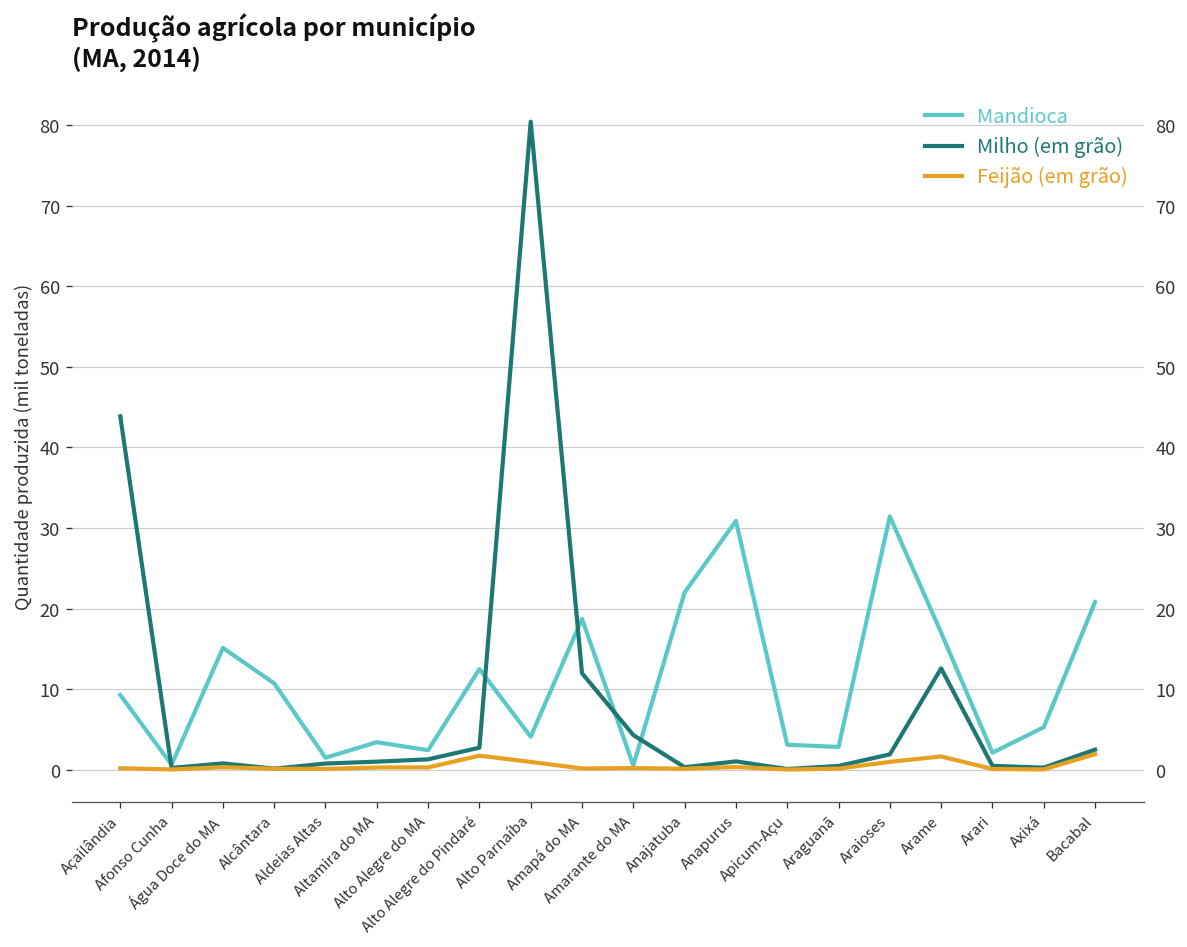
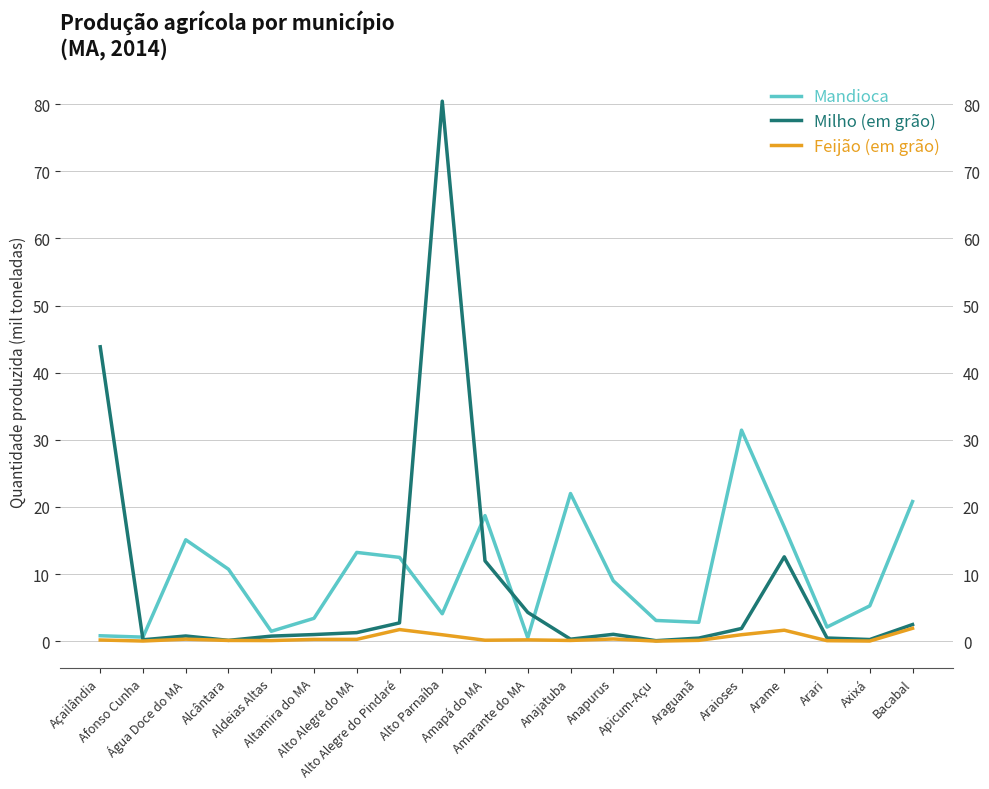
  {
    "Mandioca": {
-     "Açailândia": 9,
+     "Açailândia": 1,
      "Afonso Cunha": 1,
      "Água Doce do MA": 15,
      "Alcântara": 11,
      "Aldeias Altas": 1,
      "Altamira do MA": 3,
-     "Alto Alegre do MA": 2,
+     "Alto Alegre do MA": 13,
      "Alto Alegre do Pindaré": 12,
      "Alto Parnaíba": 4,
      "Amapá do MA": 19,
      "Anajatuba": 22,
-     "Anapurus": 31,
+     "Anapurus": 9,
      "Apicum-Açu": 3,
      "Araguanã": 3,
      "Araioses": 31,
      "Arame": 17,
      "Arari": 2,
      "Axixá": 5,
      "Bacabal": 21
    },
    "Milho (em grão)": {
      "Açailândia": 44,
      "Água Doce do MA": 1,
      "Aldeias Altas": 1,
      "Altamira do MA": 1,
      "Alto Alegre do MA": 1,
      "Alto Alegre do Pindaré": 3,
      "Alto Parnaíba": 80,
      "Amapá do MA": 12,
      "Amarante do MA": 4,
      "Anapurus": 1,
      "Araioses": 2,
      "Arame": 13,
      "Arari": 0,
      "Bacabal": 2
    },
    "Feijão (em grão)": {
      "Açailândia": 0,
      "Água Doce do MA": 0,
      "Aldeias Altas": 0,
      "Altamira do MA": 0,
      "Alto Alegre do MA": 0,
      "Alto Alegre do Pindaré": 2,
      "Alto Parnaíba": 1,
      "Amapá do MA": 0,
      "Anapurus": 0,
      "Araioses": 1,
      "Arame": 2,
      "Arari": 0,
      "Bacabal": 2
    }
  }
